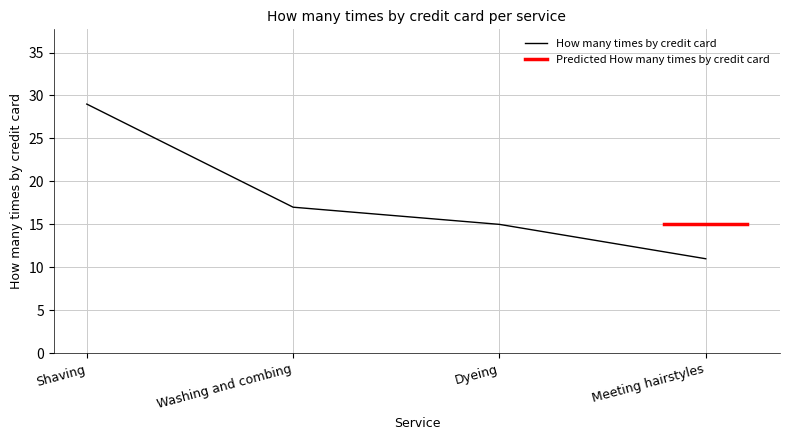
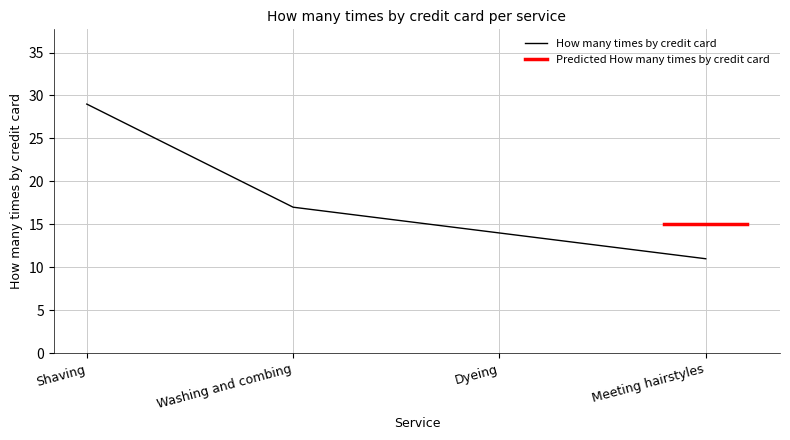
  {
    "How many times by credit card": {
      "Shaving": 29,
      "Washing and combing": 17,
-     "Dyeing": 15,
+     "Dyeing": 14,
      "Meeting hairstyles": 11
    }
  }
